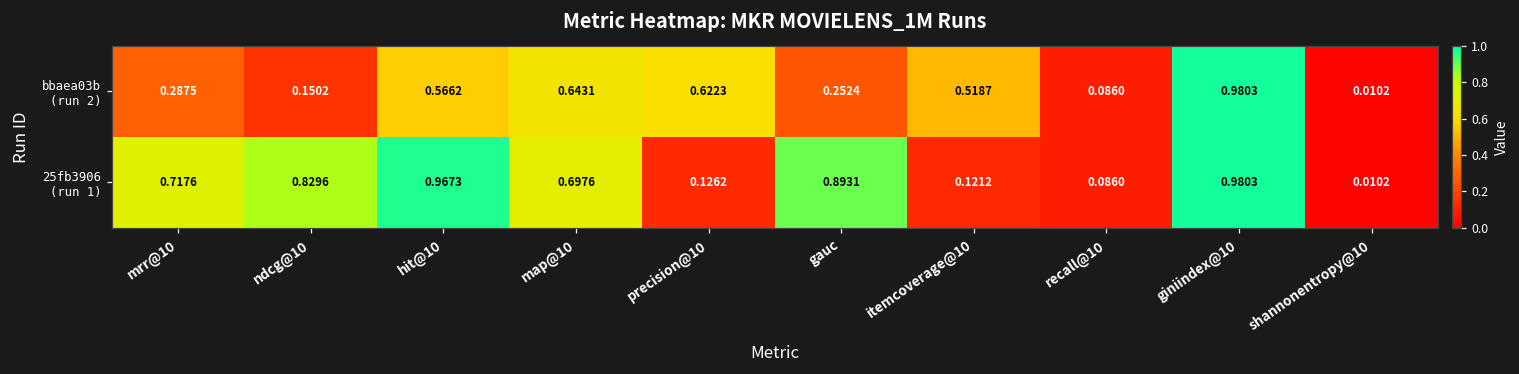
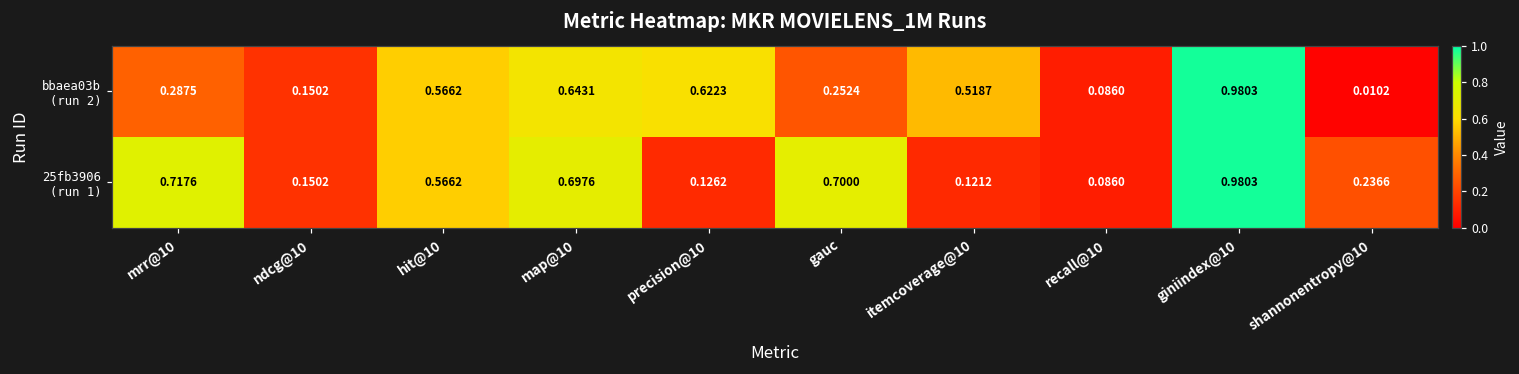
  {
    "bbaea03b (run 2)": {
      "mrr@10": 0.2875,
      "ndcg@10": 0.1502,
      "hit@10": 0.5662,
      "map@10": 0.6431,
      "precision@10": 0.6223,
      "gauc": 0.2524,
      "itemcoverage@10": 0.5187,
      "recall@10": 0.0860,
      "giniindex@10": 0.9803,
      "shannonentropy@10": 0.0102
    },
    "25fb3906 (run 1)": {
      "mrr@10": 0.7176,
-     "ndcg@10": 0.8296,
-     "hit@10": 0.9673,
+     "ndcg@10": 0.1502,
+     "hit@10": 0.5662,
      "map@10": 0.6976,
      "precision@10": 0.1262,
-     "gauc": 0.8931,
+     "gauc": 0.7000,
      "itemcoverage@10": 0.1212,
      "recall@10": 0.0860,
      "giniindex@10": 0.9803,
-     "shannonentropy@10": 0.0102
+     "shannonentropy@10": 0.2366
    }
  }
